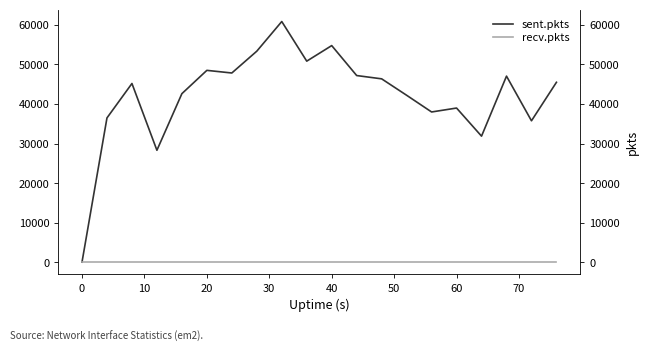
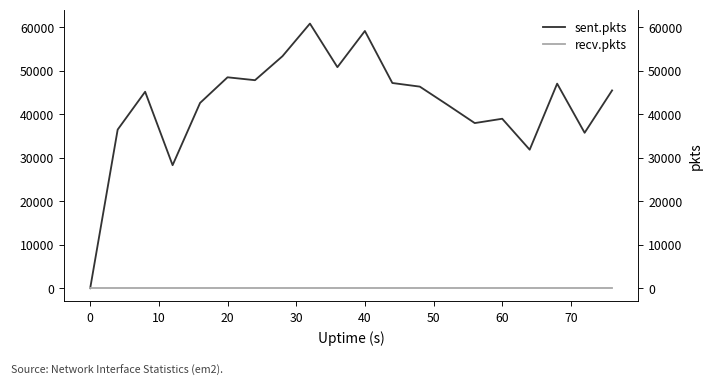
  {
    "sent.pkts": {
      "20": 49000,
-     "40": 55000,
+     "40": 59000,
      "60": 39000
    },
    "recv.pkts": {
      "20": 0,
      "40": 0,
      "60": 0
    }
  }
